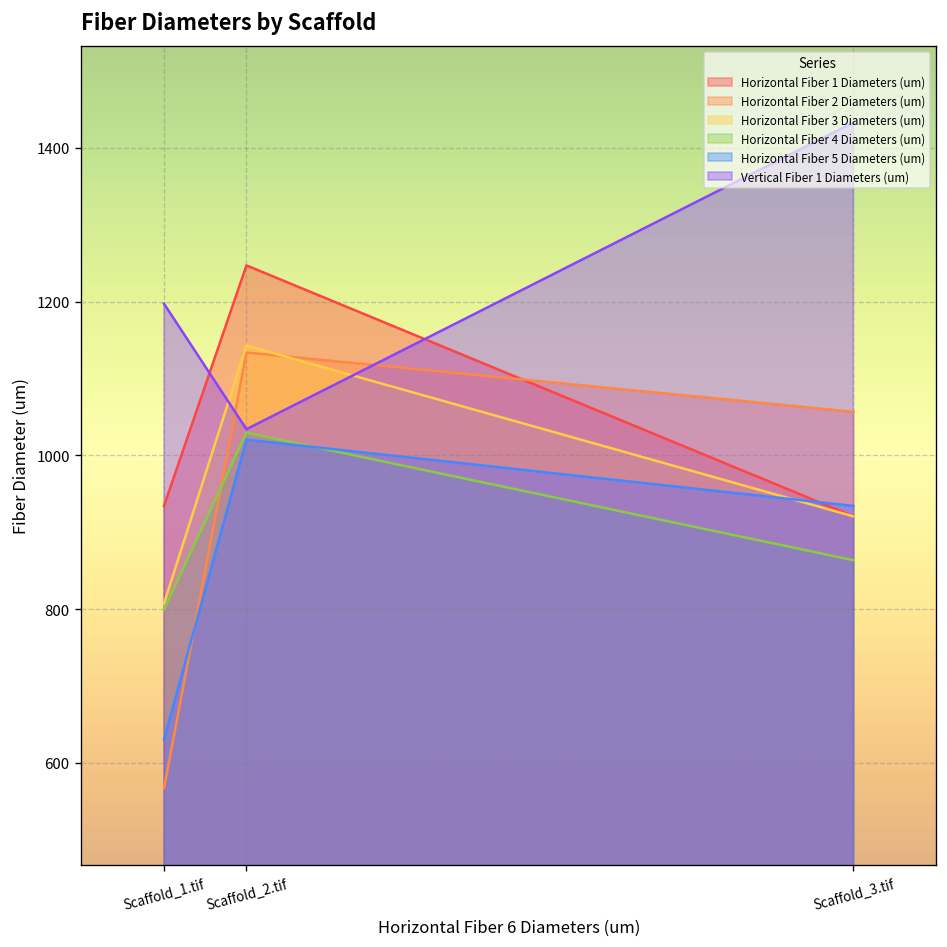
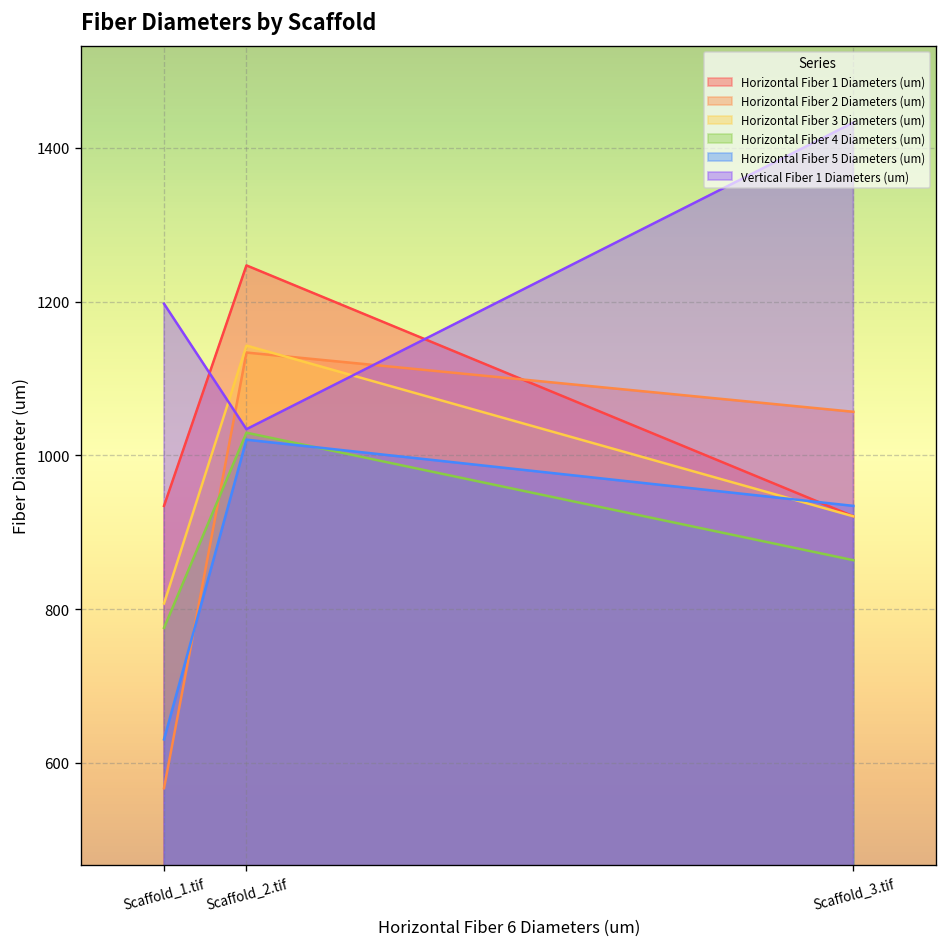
  {
    "Horizontal Fiber 4 Diameters (um)": {
-     "Scaffold_1.tif": 800,
+     "Scaffold_1.tif": 780,
      "Scaffold_2.tif": 1030,
      "Scaffold_3.tif": 860
    }
  }
